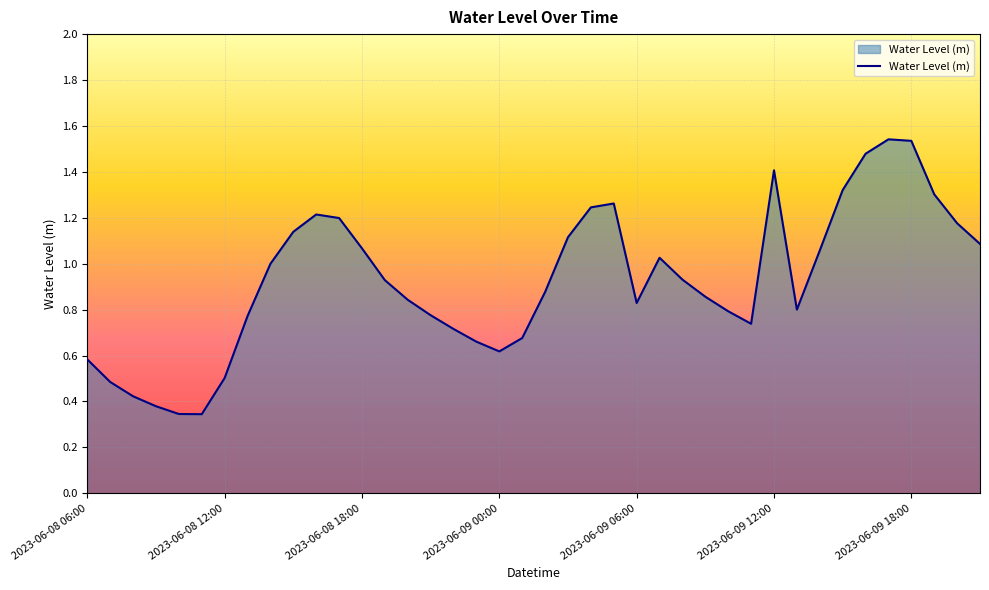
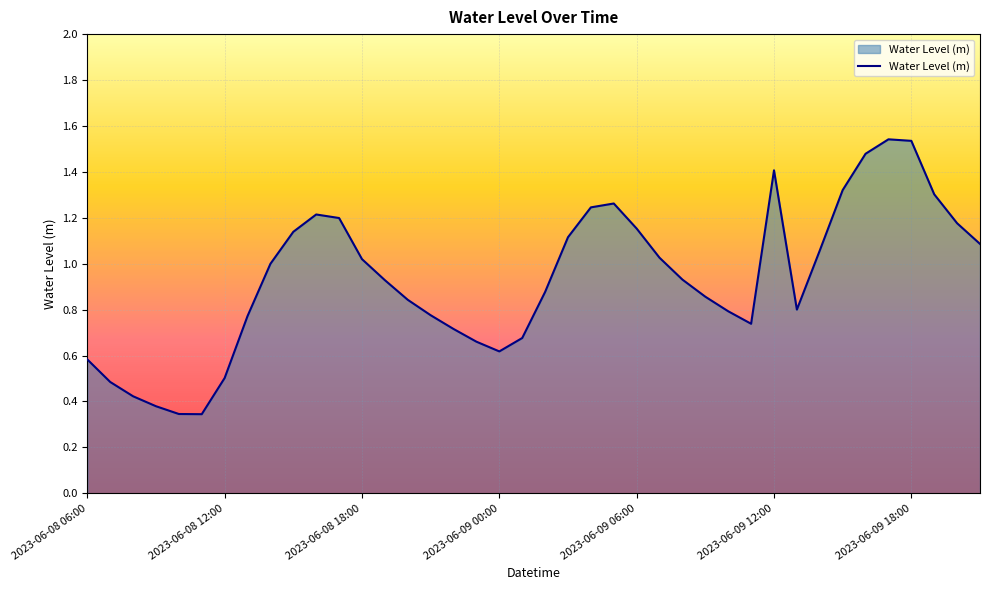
  {
    "2023-06-08 06:00": 0.58,
    "2023-06-08 12:00": 0.50,
-   "2023-06-08 18:00": 1.07,
+   "2023-06-08 18:00": 1.02,
    "2023-06-09 00:00": 0.62,
-   "2023-06-09 06:00": 0.83,
+   "2023-06-09 06:00": 1.15,
    "2023-06-09 12:00": 1.41,
    "2023-06-09 18:00": 1.54
  }
